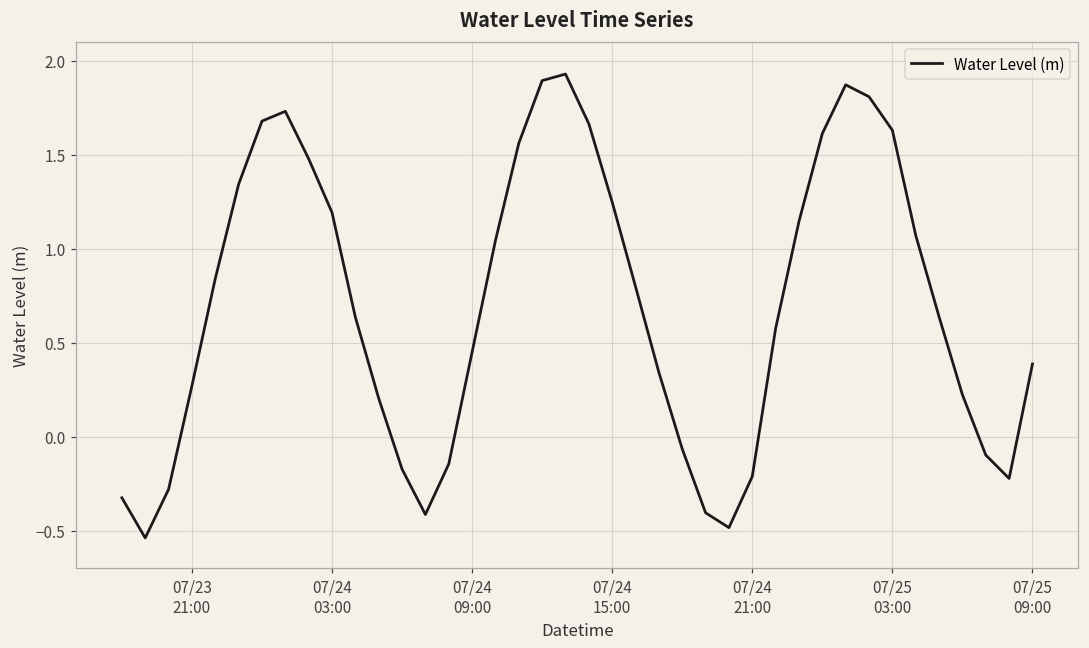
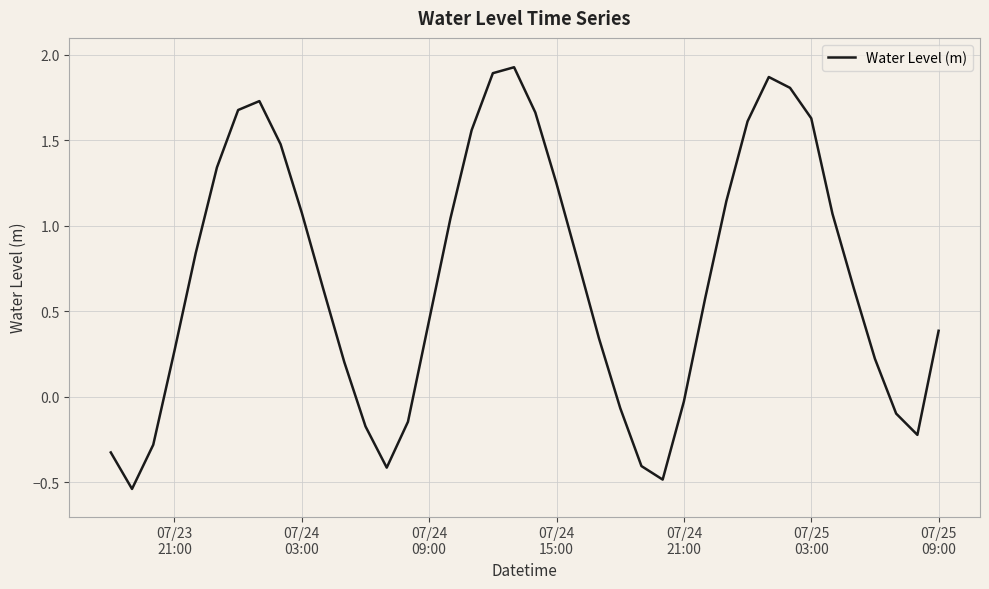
  {
    "07/23 21:00": 0.27,
-   "07/24 03:00": 1.19,
+   "07/24 03:00": 1.08,
    "07/24 09:00": 0.45,
    "07/24 15:00": 1.25,
-   "07/24 21:00": -0.21,
+   "07/24 21:00": -0.03,
    "07/25 03:00": 1.63,
    "07/25 09:00": 0.39
  }
